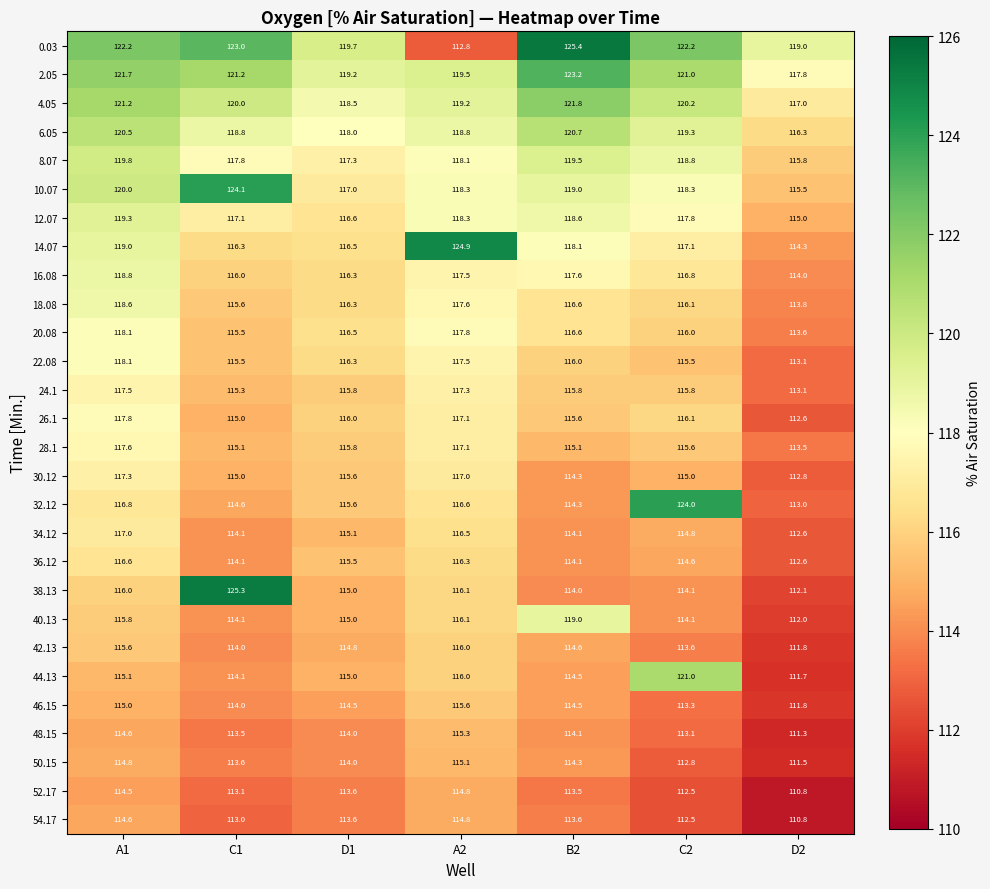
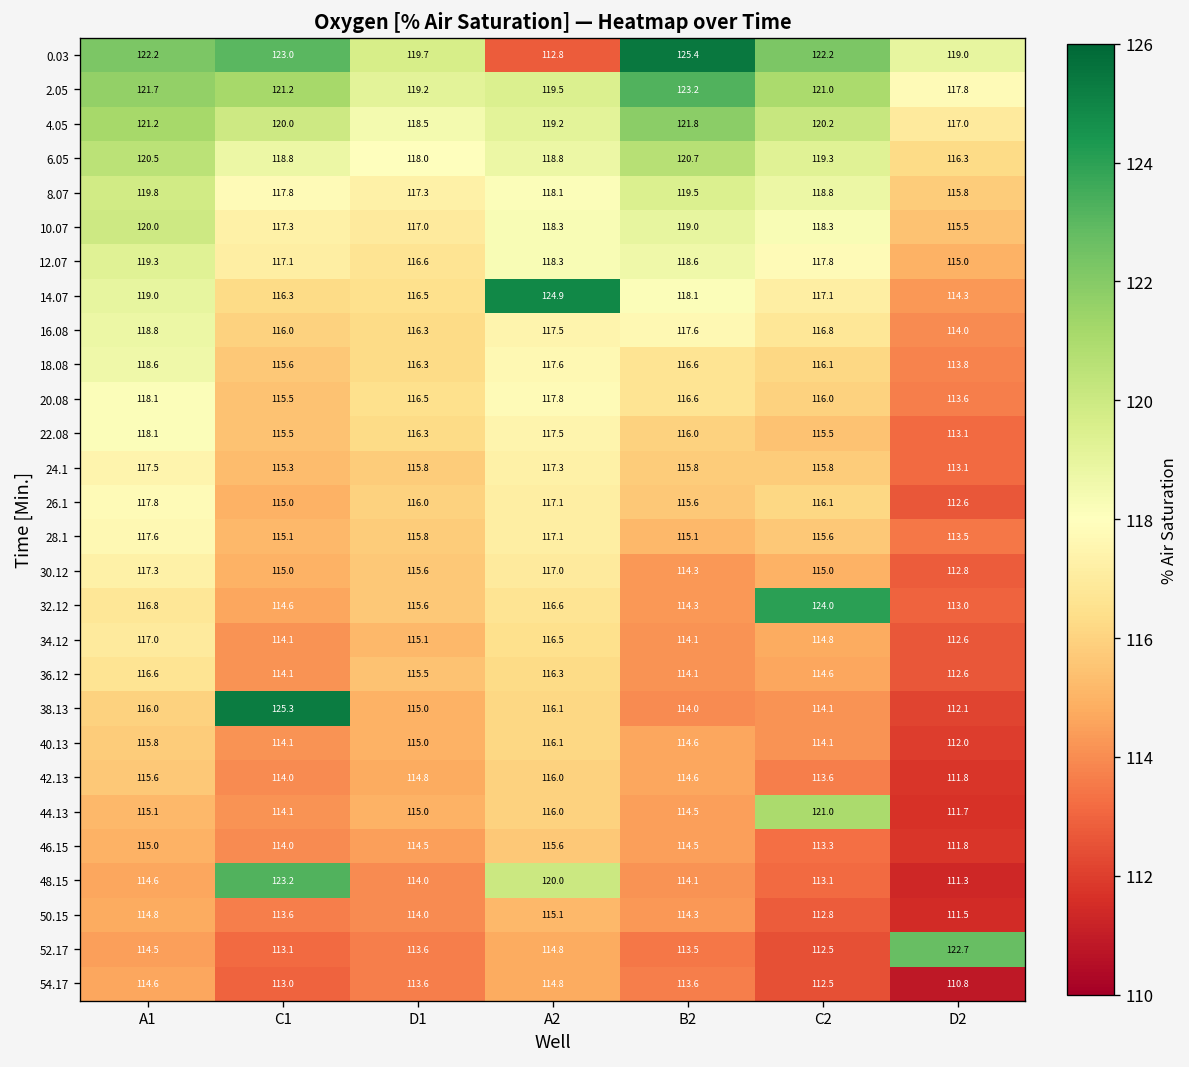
  {
    "0.03": {
      "A1": 122.2,
      "C1": 123.0,
      "D1": 119.7,
      "A2": 112.8,
      "B2": 125.4,
      "C2": 122.2,
      "D2": 119.0
    },
    "2.05": {
      "A1": 121.7,
      "C1": 121.2,
      "D1": 119.2,
      "A2": 119.5,
      "B2": 123.2,
      "C2": 121.0,
      "D2": 117.8
    },
    "4.05": {
      "A1": 121.2,
      "C1": 120.0,
      "D1": 118.5,
      "A2": 119.2,
      "B2": 121.8,
      "C2": 120.2,
      "D2": 117.0
    },
    "6.05": {
      "A1": 120.5,
      "C1": 118.8,
      "D1": 118.0,
      "A2": 118.8,
      "B2": 120.7,
      "C2": 119.3,
      "D2": 116.3
    },
    "8.07": {
      "A1": 119.8,
      "C1": 117.8,
      "D1": 117.3,
      "A2": 118.1,
      "B2": 119.5,
      "C2": 118.8,
      "D2": 115.8
    },
    "10.07": {
      "A1": 120.0,
-     "C1": 124.1,
+     "C1": 117.3,
      "D1": 117.0,
      "A2": 118.3,
      "B2": 119.0,
      "C2": 118.3,
      "D2": 115.5
    },
    "12.07": {
      "A1": 119.3,
      "C1": 117.1,
      "D1": 116.6,
      "A2": 118.3,
      "B2": 118.6,
      "C2": 117.8,
      "D2": 115.0
    },
    "14.07": {
      "A1": 119.0,
      "C1": 116.3,
      "D1": 116.5,
      "A2": 124.9,
      "B2": 118.1,
      "C2": 117.1,
      "D2": 114.3
    },
    "16.08": {
      "A1": 118.8,
      "C1": 116.0,
      "D1": 116.3,
      "A2": 117.5,
      "B2": 117.6,
      "C2": 116.8,
      "D2": 114.0
    },
    "18.08": {
      "A1": 118.6,
      "C1": 115.6,
      "D1": 116.3,
      "A2": 117.6,
      "B2": 116.6,
      "C2": 116.1,
      "D2": 113.8
    },
    "20.08": {
      "A1": 118.1,
      "C1": 115.5,
      "D1": 116.5,
      "A2": 117.8,
      "B2": 116.6,
      "C2": 116.0,
      "D2": 113.6
    },
    "22.08": {
      "A1": 118.1,
      "C1": 115.5,
      "D1": 116.3,
      "A2": 117.5,
      "B2": 116.0,
      "C2": 115.5,
      "D2": 113.1
    },
    "24.1": {
      "A1": 117.5,
      "C1": 115.3,
      "D1": 115.8,
      "A2": 117.3,
      "B2": 115.8,
      "C2": 115.8,
      "D2": 113.1
    },
    "26.1": {
      "A1": 117.8,
      "C1": 115.0,
      "D1": 116.0,
      "A2": 117.1,
      "B2": 115.6,
      "C2": 116.1,
      "D2": 112.6
    },
    "28.1": {
      "A1": 117.6,
      "C1": 115.1,
      "D1": 115.8,
      "A2": 117.1,
      "B2": 115.1,
      "C2": 115.6,
      "D2": 113.5
    },
    "30.12": {
      "A1": 117.3,
      "C1": 115.0,
      "D1": 115.6,
      "A2": 117.0,
      "B2": 114.3,
      "C2": 115.0,
      "D2": 112.8
    },
    "32.12": {
      "A1": 116.8,
      "C1": 114.6,
      "D1": 115.6,
      "A2": 116.6,
      "B2": 114.3,
      "C2": 124.0,
      "D2": 113.0
    },
    "34.12": {
      "A1": 117.0,
      "C1": 114.1,
      "D1": 115.1,
      "A2": 116.5,
      "B2": 114.1,
      "C2": 114.8,
      "D2": 112.6
    },
    "36.12": {
      "A1": 116.6,
      "C1": 114.1,
      "D1": 115.5,
      "A2": 116.3,
      "B2": 114.1,
      "C2": 114.6,
      "D2": 112.6
    },
    "38.13": {
      "A1": 116.0,
      "C1": 125.3,
      "D1": 115.0,
      "A2": 116.1,
      "B2": 114.0,
      "C2": 114.1,
      "D2": 112.1
    },
    "40.13": {
      "A1": 115.8,
      "C1": 114.1,
      "D1": 115.0,
      "A2": 116.1,
-     "B2": 119.0,
+     "B2": 114.6,
      "C2": 114.1,
      "D2": 112.0
    },
    "42.13": {
      "A1": 115.6,
      "C1": 114.0,
      "D1": 114.8,
      "A2": 116.0,
      "B2": 114.6,
      "C2": 113.6,
      "D2": 111.8
    },
    "44.13": {
      "A1": 115.1,
      "C1": 114.1,
      "D1": 115.0,
      "A2": 116.0,
      "B2": 114.5,
      "C2": 121.0,
      "D2": 111.7
    },
    "46.15": {
      "A1": 115.0,
      "C1": 114.0,
      "D1": 114.5,
      "A2": 115.6,
      "B2": 114.5,
      "C2": 113.3,
      "D2": 111.8
    },
    "48.15": {
      "A1": 114.6,
-     "C1": 113.5,
+     "C1": 123.2,
      "D1": 114.0,
-     "A2": 115.3,
+     "A2": 120.0,
      "B2": 114.1,
      "C2": 113.1,
      "D2": 111.3
    },
    "50.15": {
      "A1": 114.8,
      "C1": 113.6,
      "D1": 114.0,
      "A2": 115.1,
      "B2": 114.3,
      "C2": 112.8,
      "D2": 111.5
    },
    "52.17": {
      "A1": 114.5,
      "C1": 113.1,
      "D1": 113.6,
      "A2": 114.8,
      "B2": 113.5,
      "C2": 112.5,
-     "D2": 110.8
+     "D2": 122.7
    },
    "54.17": {
      "A1": 114.6,
      "C1": 113.0,
      "D1": 113.6,
      "A2": 114.8,
      "B2": 113.6,
      "C2": 112.5,
      "D2": 110.8
    }
  }
